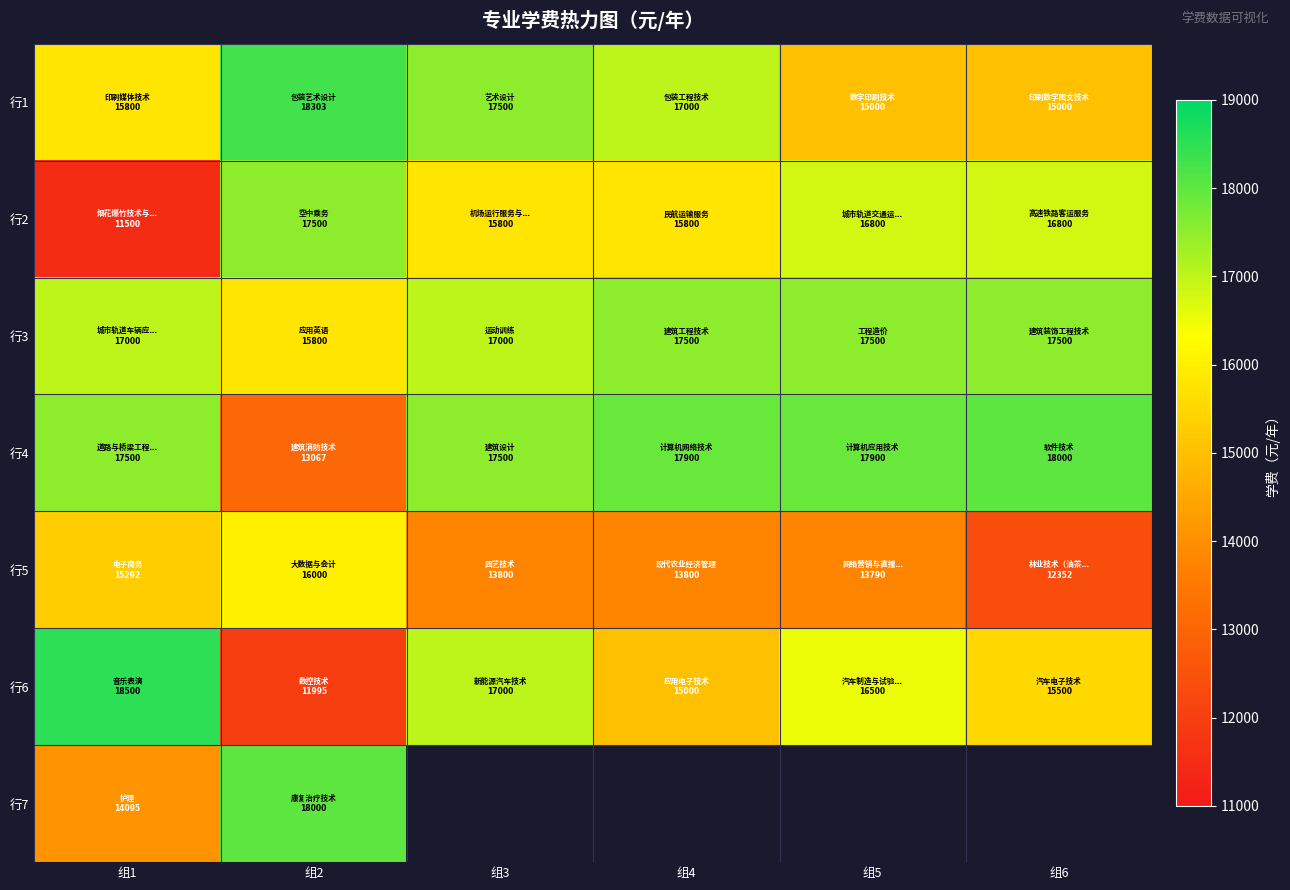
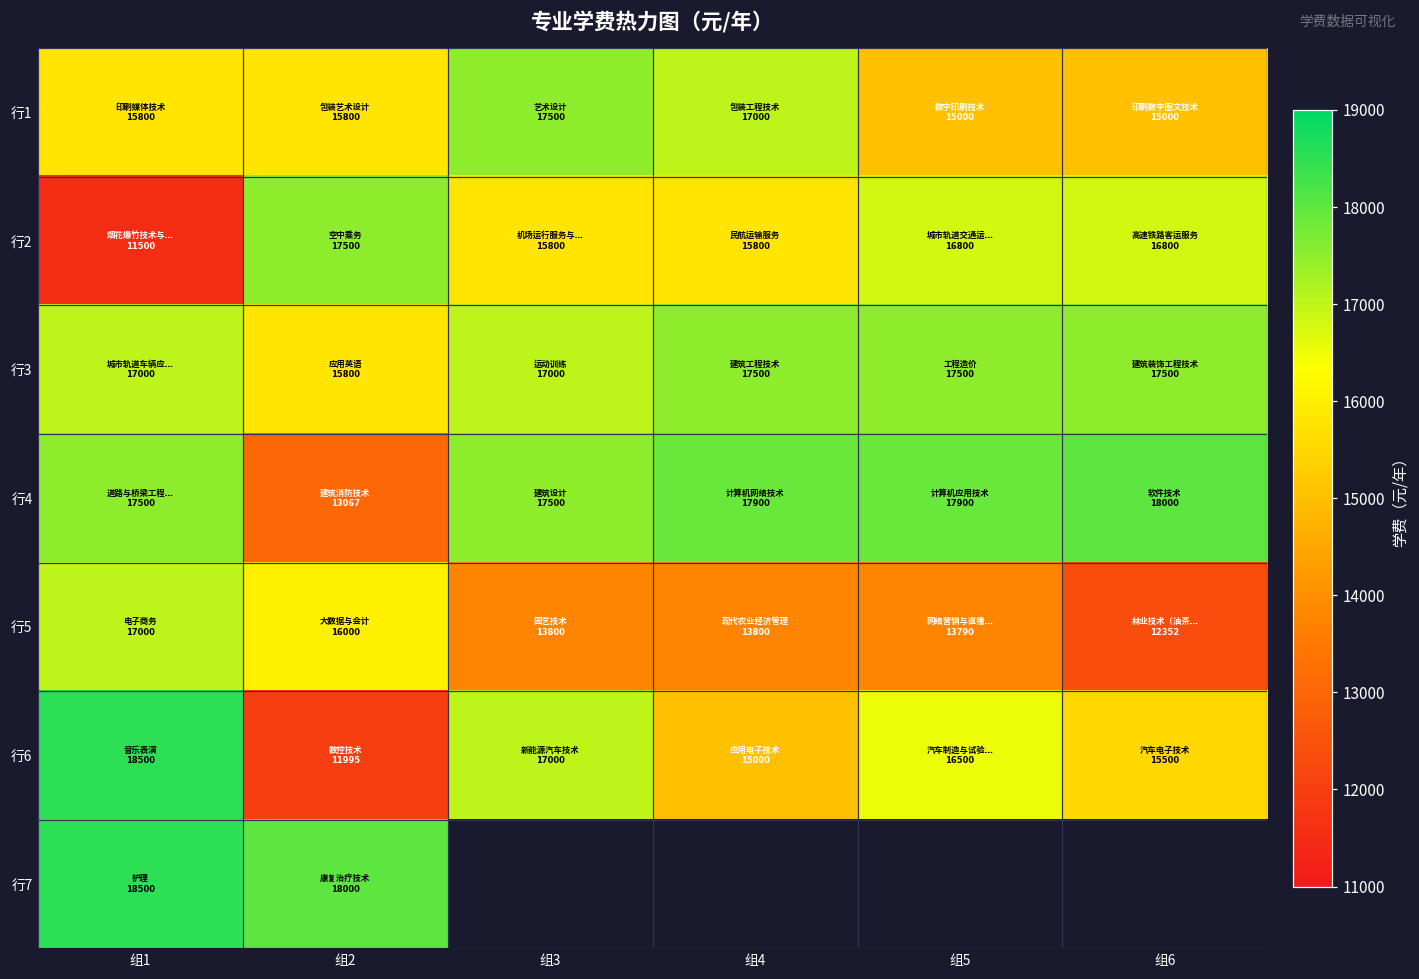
  {
    "行1": {
      "组1": 15800,
-     "组2": 18303,
+     "组2": 15800,
      "组3": 17500,
      "组4": 17000,
      "组5": 15000,
      "组6": 15000
    },
    "行2": {
      "组1": 11500,
      "组2": 17500,
      "组3": 15800,
      "组4": 15800,
      "组5": 16800,
      "组6": 16800
    },
    "行3": {
      "组1": 17000,
      "组2": 15800,
      "组3": 17000,
      "组4": 17500,
      "组5": 17500,
      "组6": 17500
    },
    "行4": {
      "组1": 17500,
      "组2": 13067,
      "组3": 17500,
      "组4": 17900,
      "组5": 17900,
      "组6": 18000
    },
    "行5": {
-     "组1": 15292,
+     "组1": 17000,
      "组2": 16000,
      "组3": 13800,
      "组4": 13800,
      "组5": 13790,
      "组6": 12352
    },
    "行6": {
      "组1": 18500,
      "组2": 11995,
      "组3": 17000,
      "组4": 15000,
      "组5": 16500,
      "组6": 15500
    },
    "行7": {
-     "组1": 14095,
+     "组1": 18500,
      "组2": 18000
    }
  }
